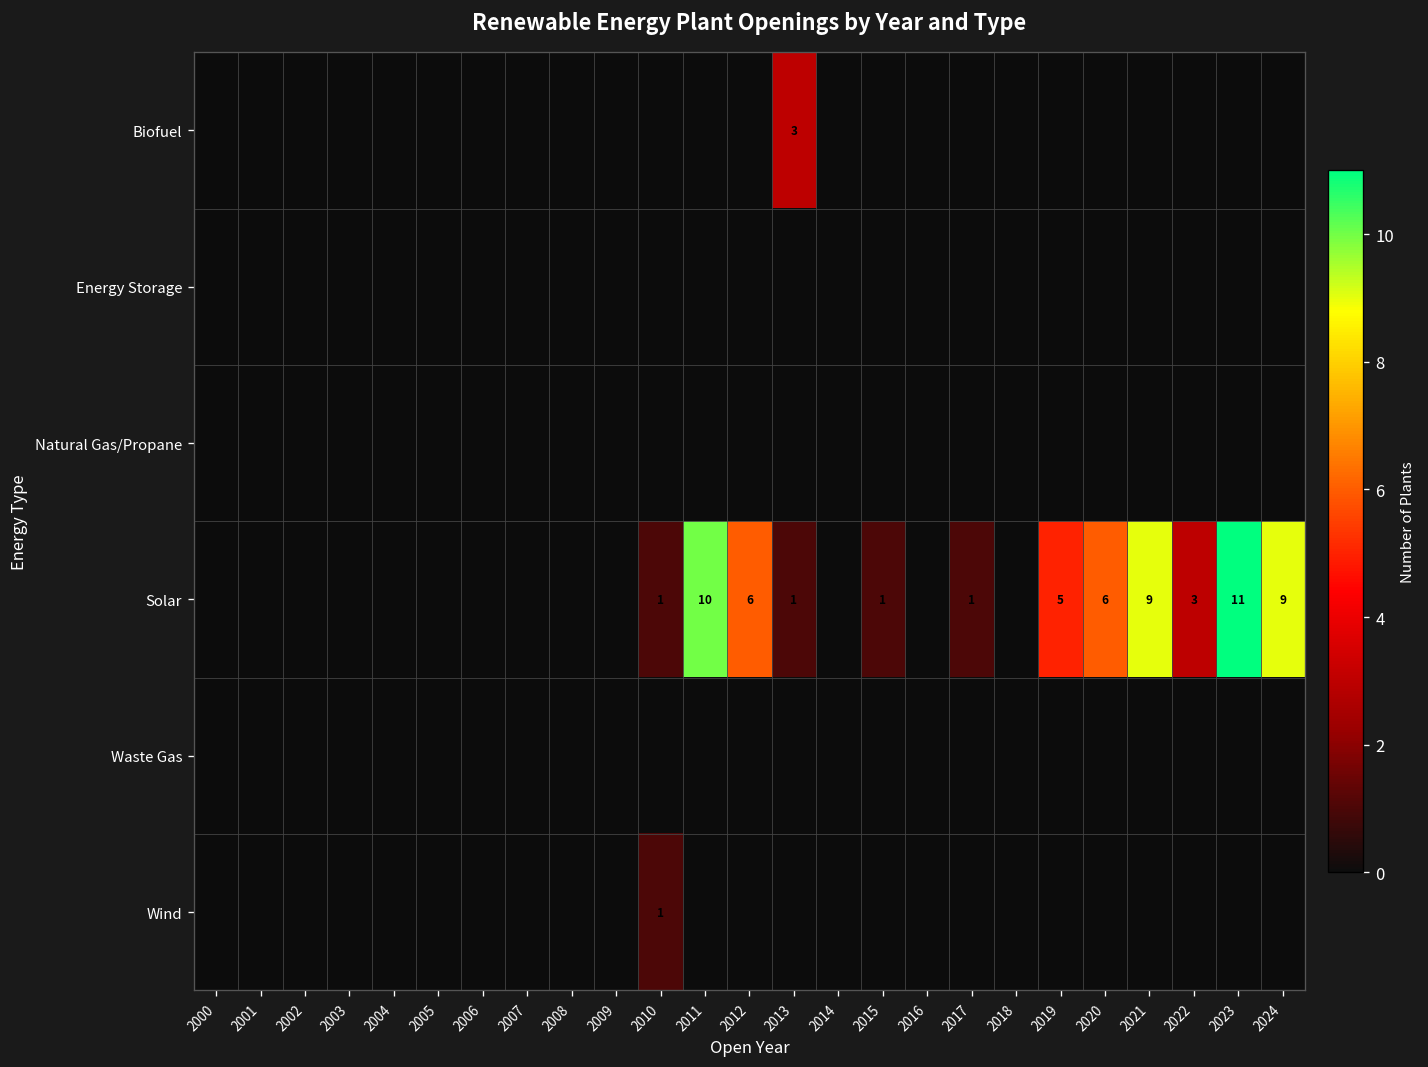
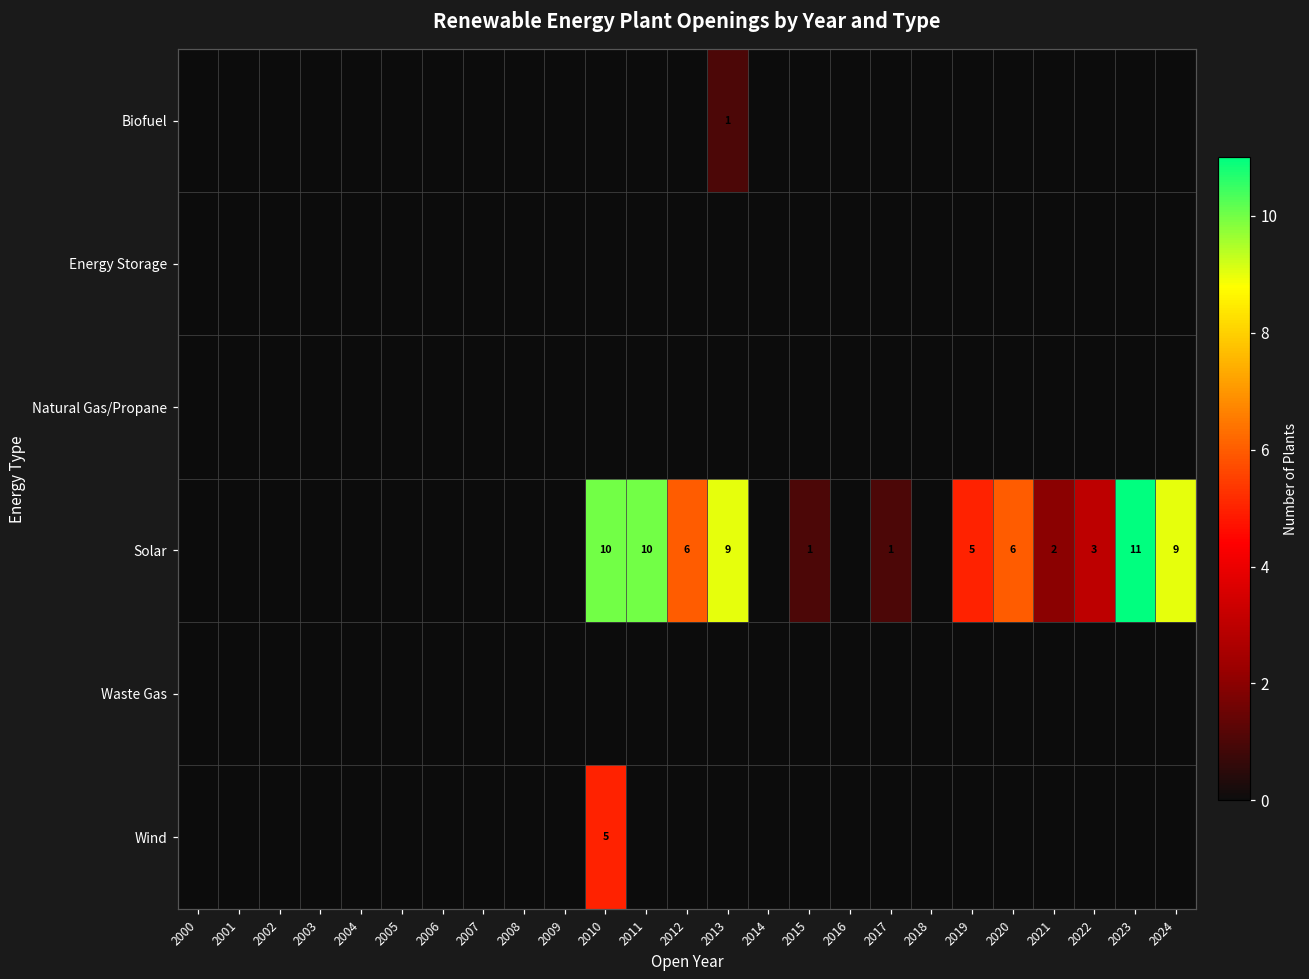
  {
    "Biofuel": {
-     "2013": 3
+     "2013": 1
    },
    "Solar": {
-     "2010": 1,
+     "2010": 10,
      "2011": 10,
      "2012": 6,
-     "2013": 1,
+     "2013": 9,
      "2015": 1,
      "2017": 1,
      "2019": 5,
      "2020": 6,
-     "2021": 9,
+     "2021": 2,
      "2022": 3,
      "2023": 11,
      "2024": 9
    },
    "Wind": {
-     "2010": 1
+     "2010": 5
    }
  }
